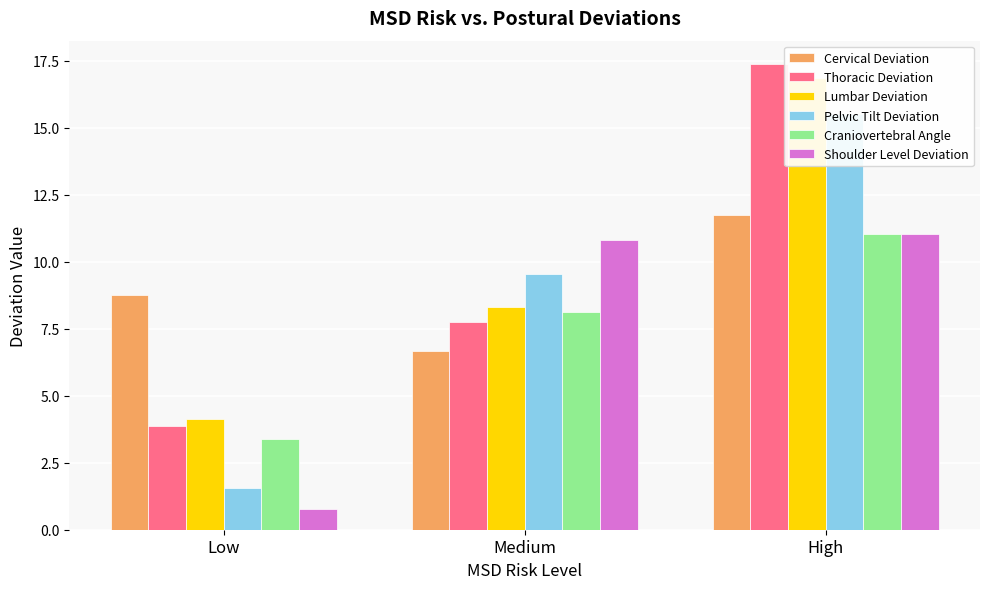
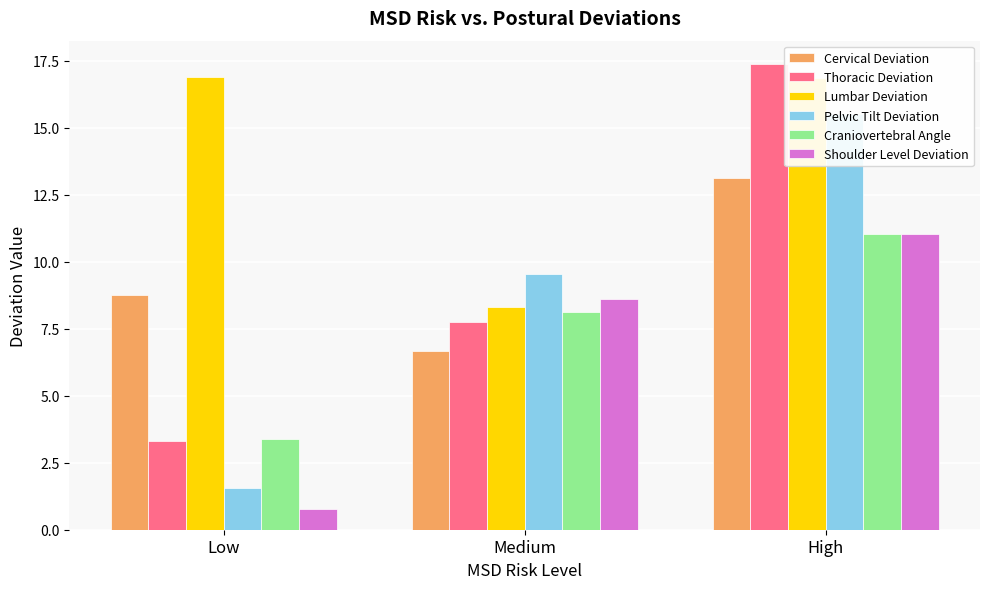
  {
    "Cervical Deviation": {
      "Low": 8.8,
      "Medium": 6.7,
-     "High": 11.8
+     "High": 13.1
    },
    "Thoracic Deviation": {
-     "Low": 3.9,
+     "Low": 3.3,
      "Medium": 7.8,
      "High": 17.4
    },
    "Lumbar Deviation": {
-     "Low": 4.1,
+     "Low": 16.9,
      "Medium": 8.3
    },
    "Pelvic Tilt Deviation": {
      "Low": 1.5,
      "Medium": 9.5
    },
    "Craniovertebral Angle": {
      "Low": 3.4,
      "Medium": 8.1,
      "High": 11.0
    },
    "Shoulder Level Deviation": {
      "Low": 0.8,
-     "Medium": 10.8,
+     "Medium": 8.6,
      "High": 11.0
    }
  }
